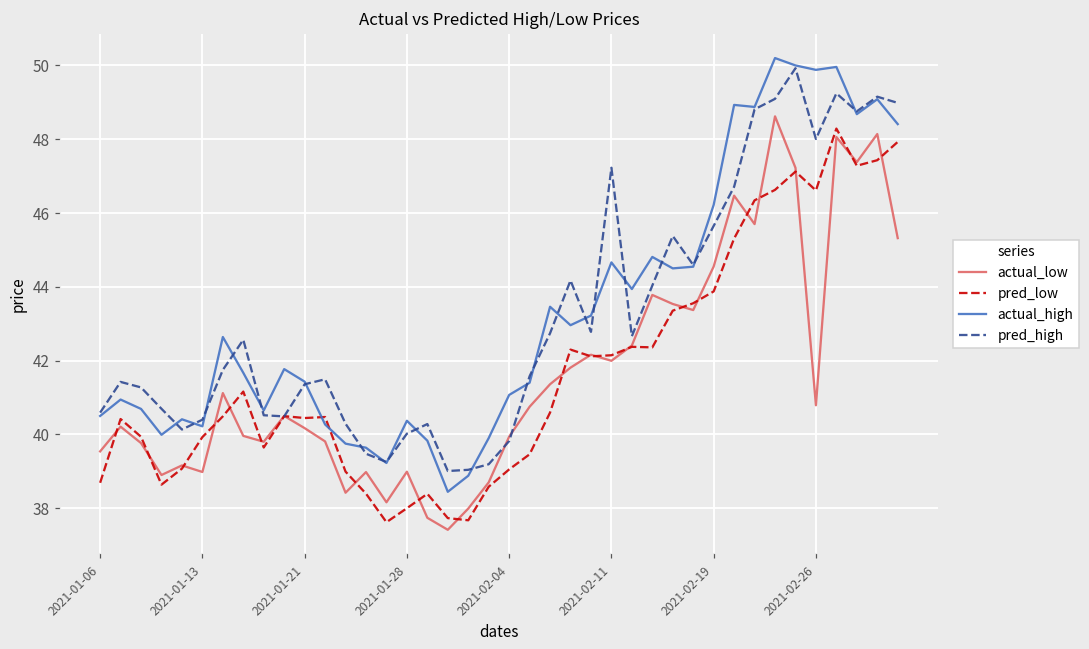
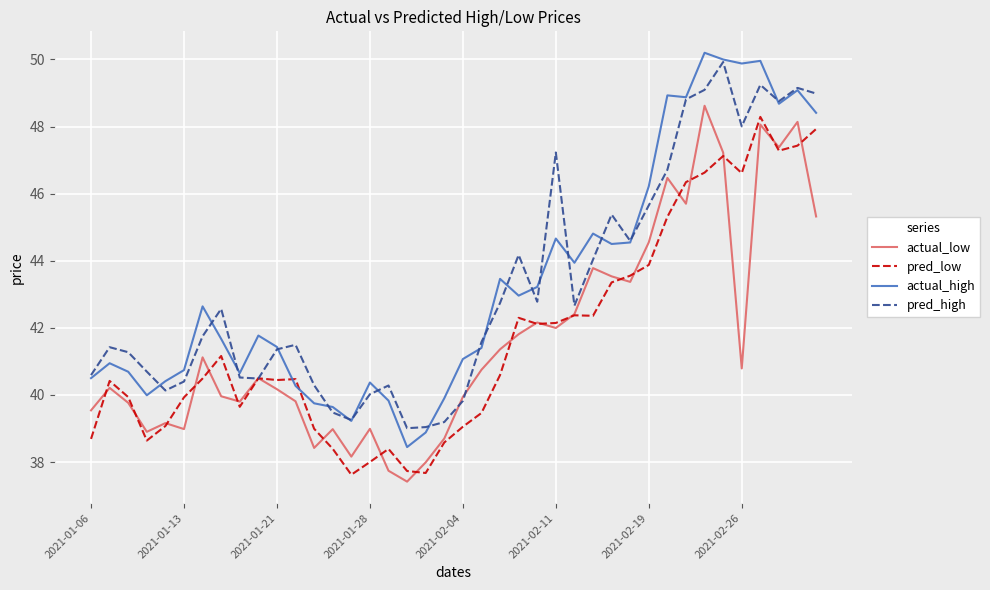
  {
    "actual_low": {
      "2021-01-06": 39.5,
      "2021-01-13": 39.0,
      "2021-01-21": 40.2,
      "2021-01-28": 39.0,
      "2021-02-04": 39.9,
      "2021-02-11": 42.0,
      "2021-02-19": 44.6,
      "2021-02-26": 40.8
    },
    "pred_low": {
      "2021-01-06": 38.7,
      "2021-01-13": 39.9,
      "2021-01-21": 40.4,
      "2021-01-28": 38.0,
      "2021-02-04": 39.1,
      "2021-02-11": 42.1,
      "2021-02-19": 43.9,
      "2021-02-26": 46.6
    },
    "actual_high": {
      "2021-01-06": 40.5,
-     "2021-01-13": 40.2,
+     "2021-01-13": 40.7,
      "2021-01-28": 40.4,
      "2021-02-04": 41.1,
      "2021-02-11": 44.7,
      "2021-02-19": 46.2,
      "2021-02-26": 49.9
    },
    "pred_high": {
      "2021-01-06": 40.6,
      "2021-01-13": 40.4,
      "2021-01-28": 40.0,
      "2021-02-04": 39.8,
      "2021-02-11": 47.2,
      "2021-02-19": 45.7,
      "2021-02-26": 48.0
    }
  }
